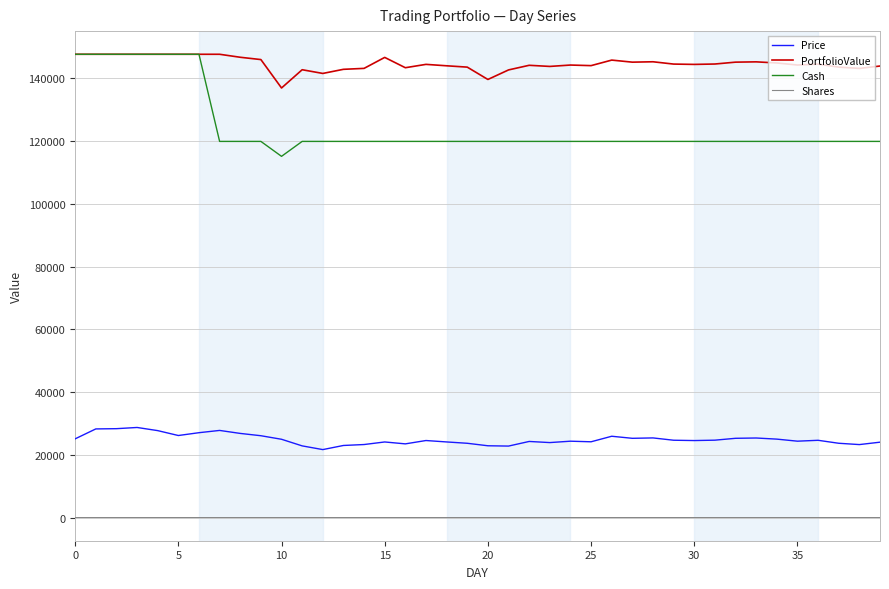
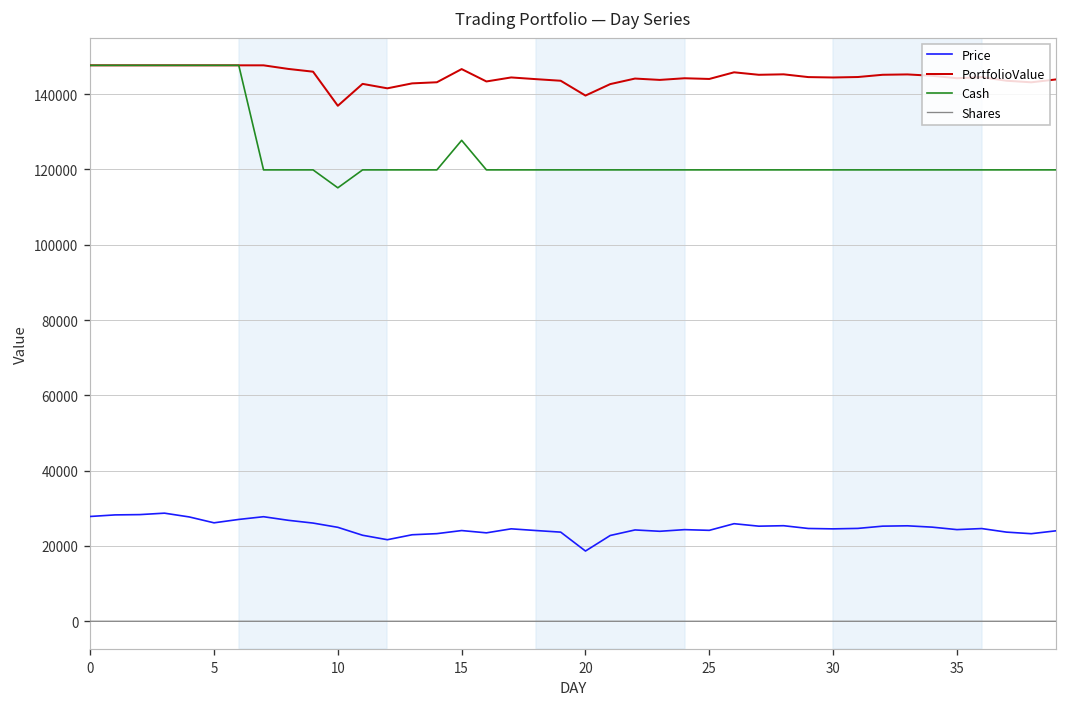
  {
    "Price": {
-     "0": 25000,
+     "0": 28000,
      "5": 26000,
      "10": 25000,
      "15": 24000,
-     "20": 23000,
+     "20": 19000,
      "25": 24000,
      "30": 25000,
      "35": 24000
    },
    "PortfolioValue": {
      "10": 137000,
      "15": 147000,
      "20": 140000,
      "25": 144000,
      "30": 144000
    },
    "Cash": {
      "10": 115000,
-     "15": 120000,
+     "15": 128000,
      "20": 120000,
      "25": 120000,
      "30": 120000,
      "35": 120000
    },
    "Shares": {
      "0": 0,
      "5": 0,
      "10": 0,
      "15": 0,
      "20": 0,
      "25": 0,
      "30": 0,
      "35": 0
    }
  }
